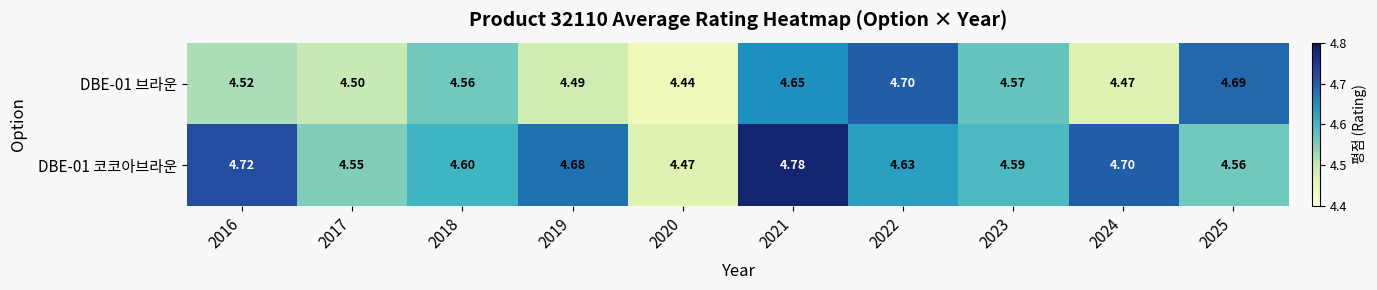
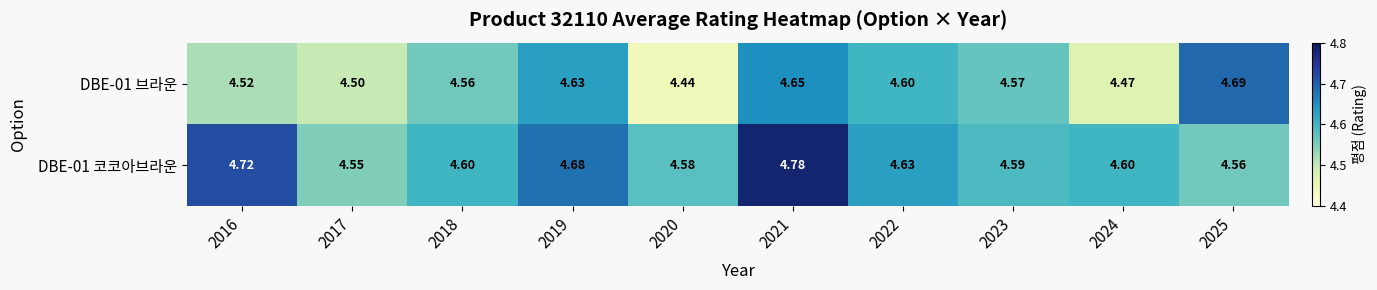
  {
    "DBE-01 브라운": {
      "2016": 4.52,
      "2017": 4.50,
      "2018": 4.56,
-     "2019": 4.49,
+     "2019": 4.63,
      "2020": 4.44,
      "2021": 4.65,
-     "2022": 4.70,
+     "2022": 4.60,
      "2023": 4.57,
      "2024": 4.47,
      "2025": 4.69
    },
    "DBE-01 코코아브라운": {
      "2016": 4.72,
      "2017": 4.55,
      "2018": 4.60,
      "2019": 4.68,
-     "2020": 4.47,
+     "2020": 4.58,
      "2021": 4.78,
      "2022": 4.63,
      "2023": 4.59,
-     "2024": 4.70,
+     "2024": 4.60,
      "2025": 4.56
    }
  }
